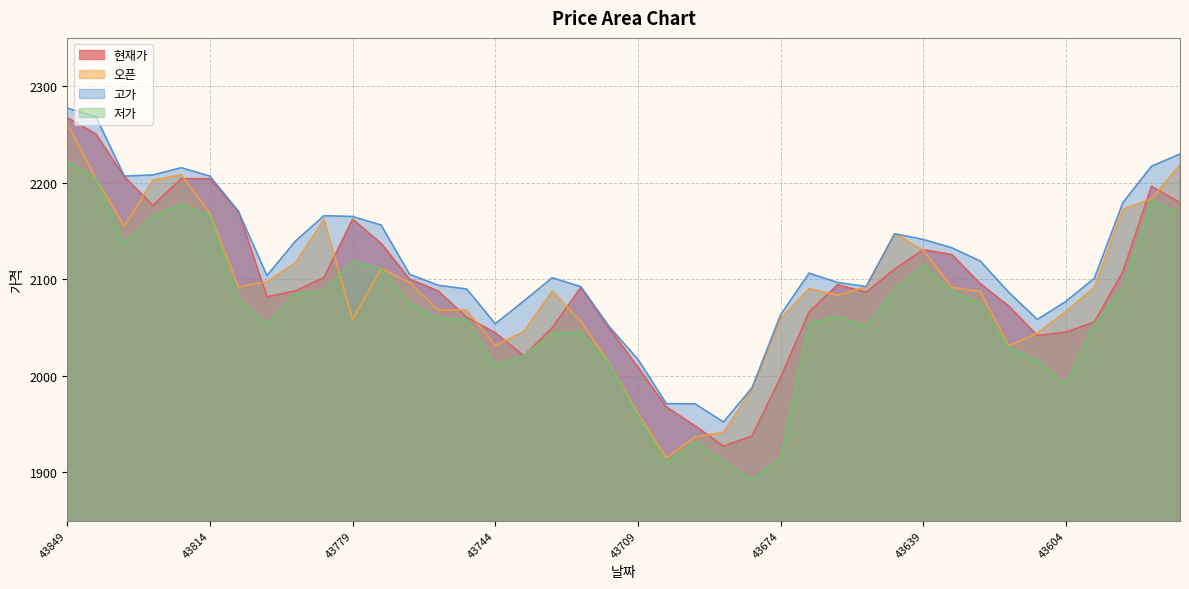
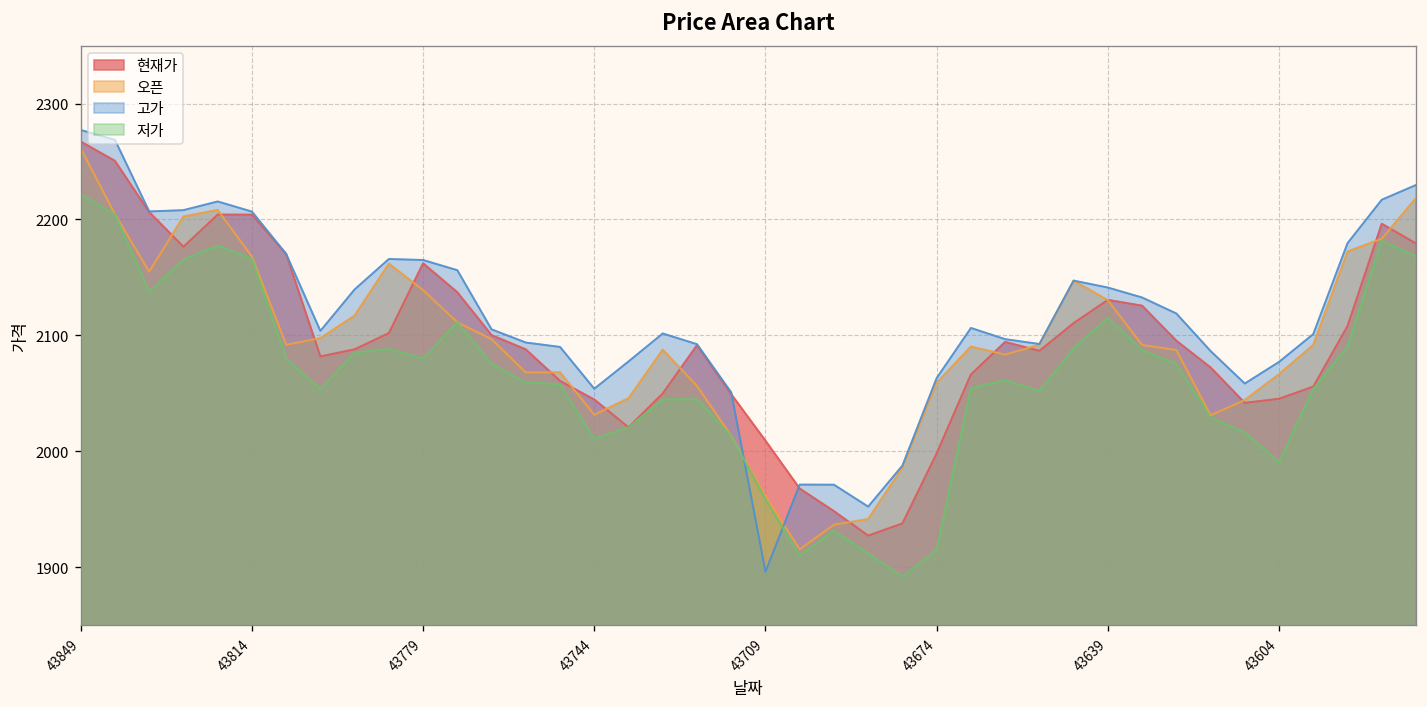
  {
    "현재가": {
      "43849": 2270,
      "43779": 2160,
      "43744": 2040,
      "43709": 2010,
      "43674": 2000,
      "43604": 2050
    },
    "오픈": {
      "43849": 2260,
-     "43779": 2060,
+     "43779": 2140,
      "43744": 2030,
      "43674": 2060,
      "43604": 2070
    },
    "고가": {
      "43849": 2280,
      "43779": 2170,
      "43744": 2050,
-     "43709": 2020,
+     "43709": 1900,
      "43674": 2060,
      "43639": 2140,
      "43604": 2080
    },
    "저가": {
      "43849": 2220,
-     "43779": 2120,
+     "43779": 2080,
      "43744": 2010,
      "43674": 1910,
      "43639": 2120,
      "43604": 1990
    }
  }
